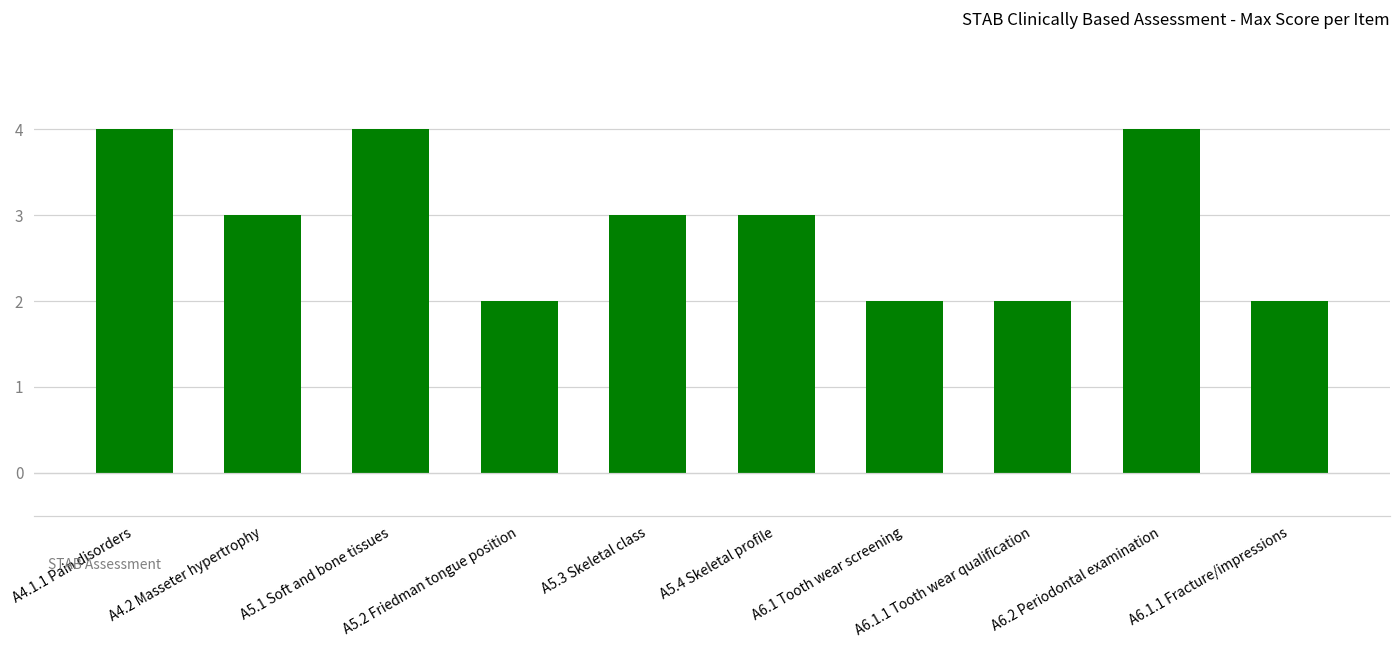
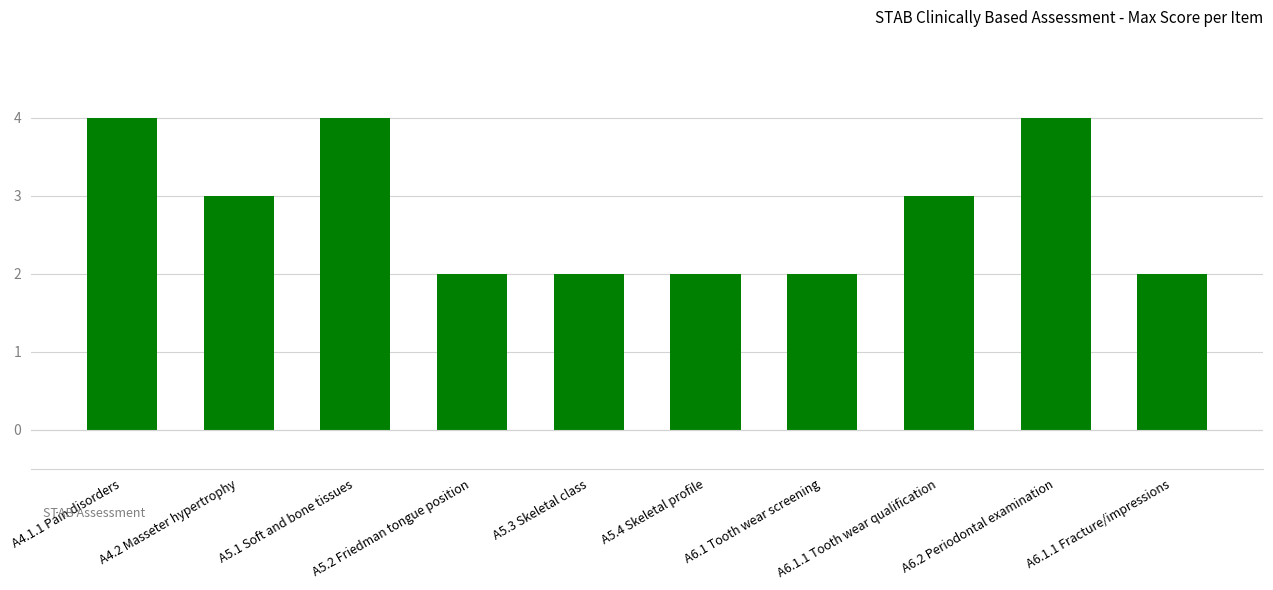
  {
    "A4.1.1 Pain disorders": 4,
    "A4.2 Masseter hypertrophy": 3,
    "A5.1 Soft and bone tissues": 4,
    "A5.2 Friedman tongue position": 2,
-   "A5.3 Skeletal class": 3,
-   "A5.4 Skeletal profile": 3,
+   "A5.3 Skeletal class": 2,
+   "A5.4 Skeletal profile": 2,
    "A6.1 Tooth wear screening": 2,
-   "A6.1.1 Tooth wear qualification": 2,
+   "A6.1.1 Tooth wear qualification": 3,
    "A6.2 Periodontal examination": 4,
    "A6.1.1 Fracture/impressions": 2
  }
